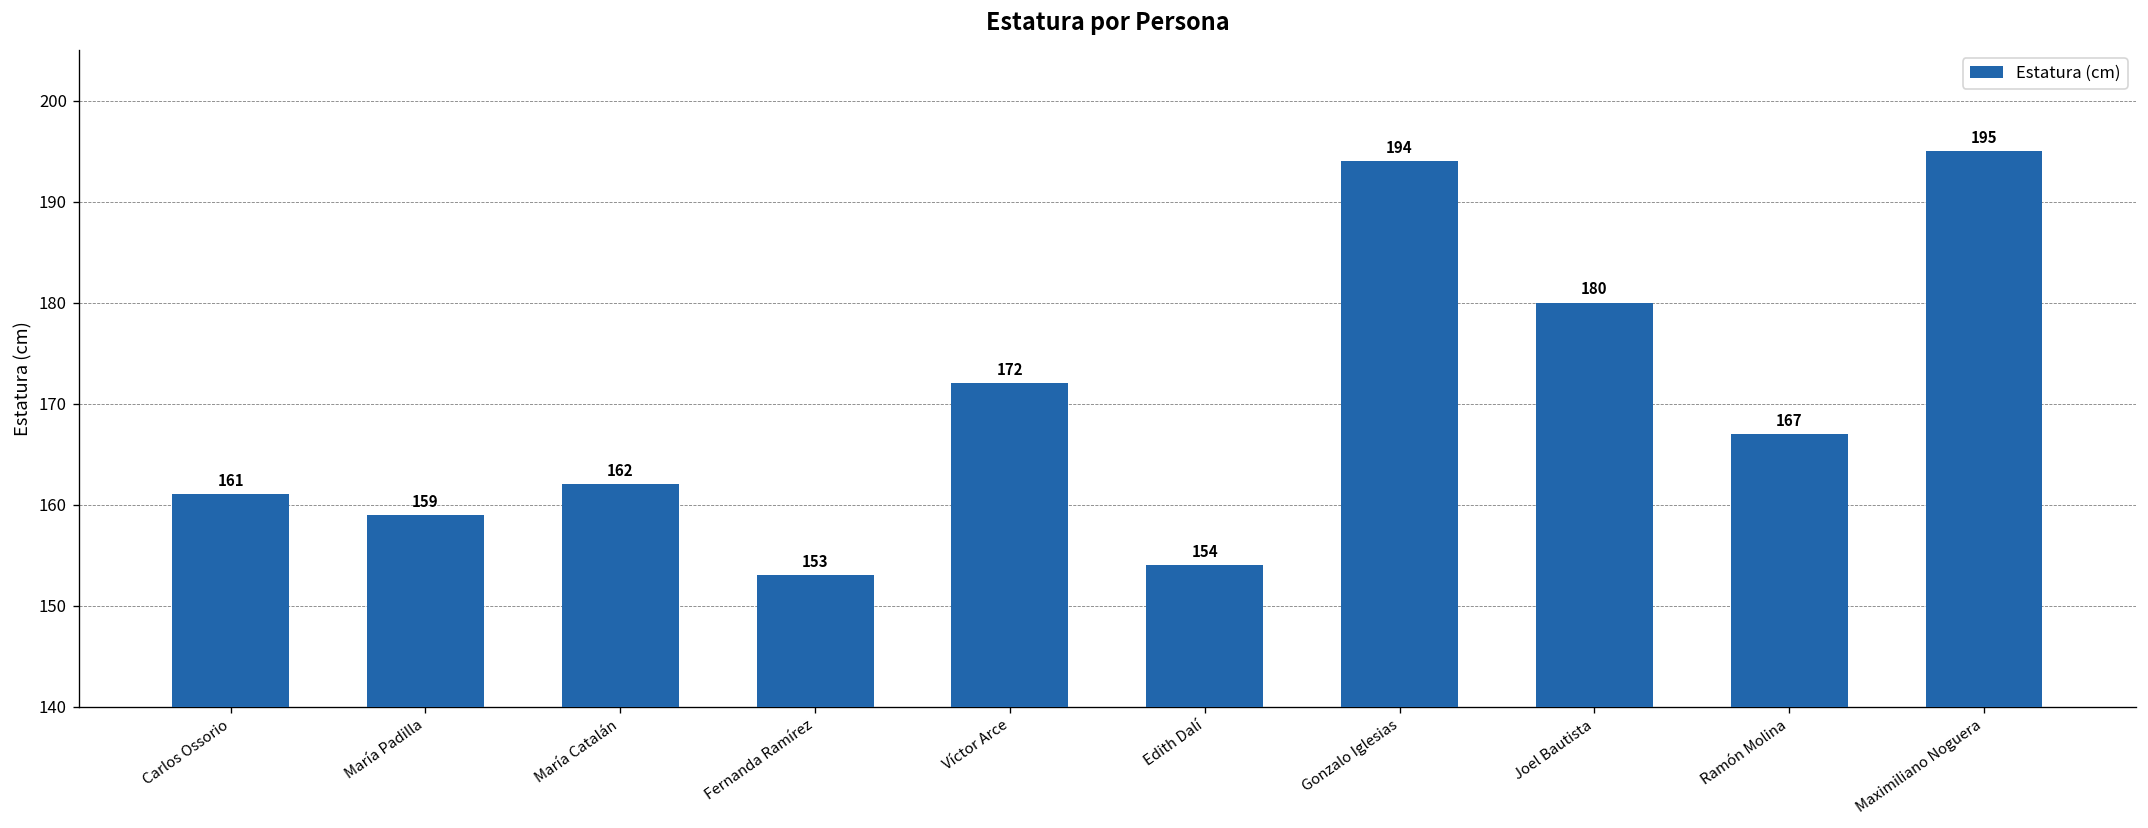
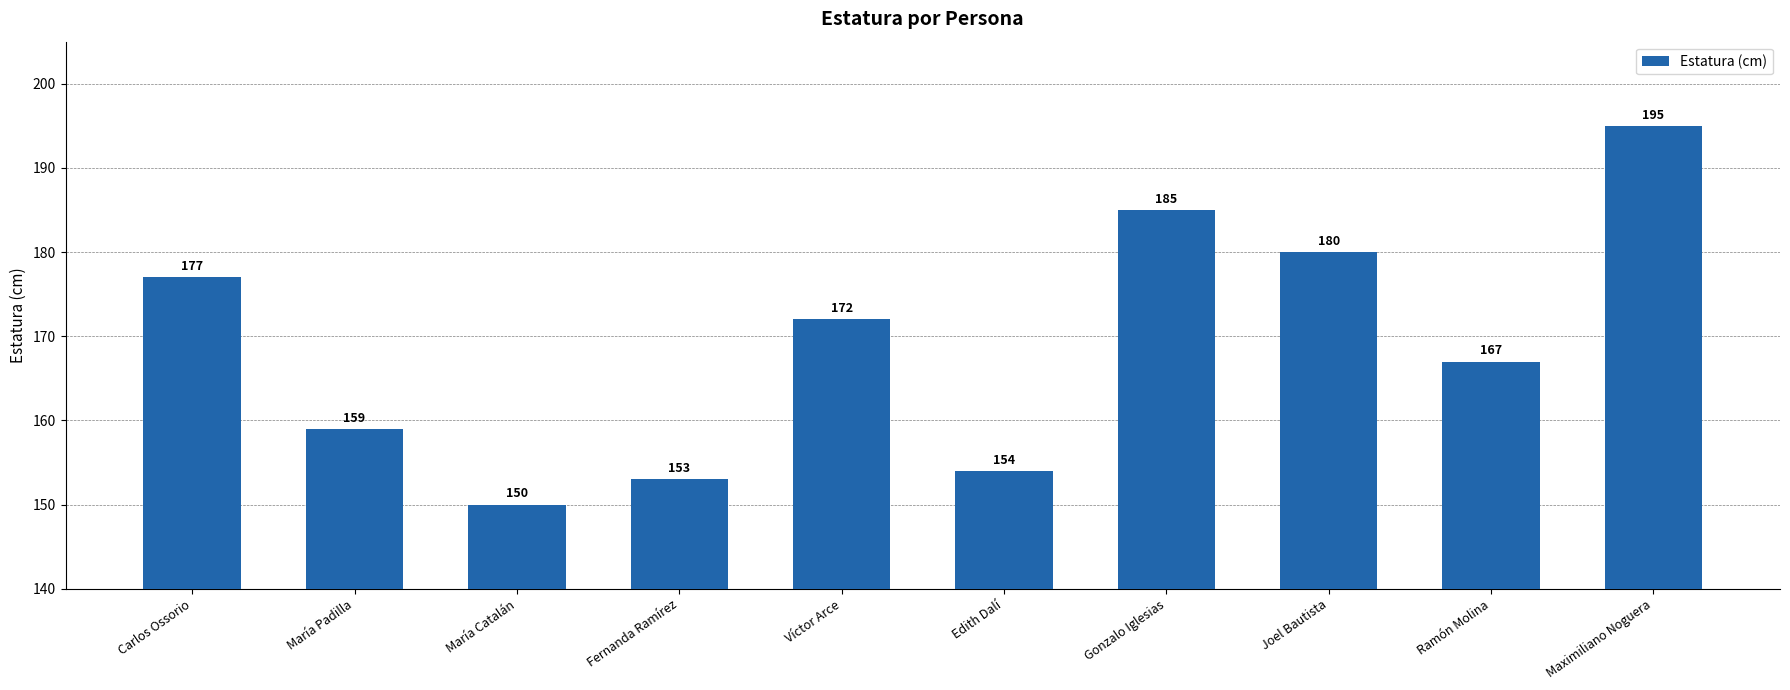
  {
-   "Carlos Ossorio": 161,
+   "Carlos Ossorio": 177,
    "María Padilla": 159,
-   "María Catalán": 162,
+   "María Catalán": 150,
    "Fernanda Ramírez": 153,
    "Víctor Arce": 172,
    "Edith Dalí": 154,
-   "Gonzalo Iglesias": 194,
+   "Gonzalo Iglesias": 185,
    "Joel Bautista": 180,
    "Ramón Molina": 167,
    "Maximiliano Noguera": 195
  }
